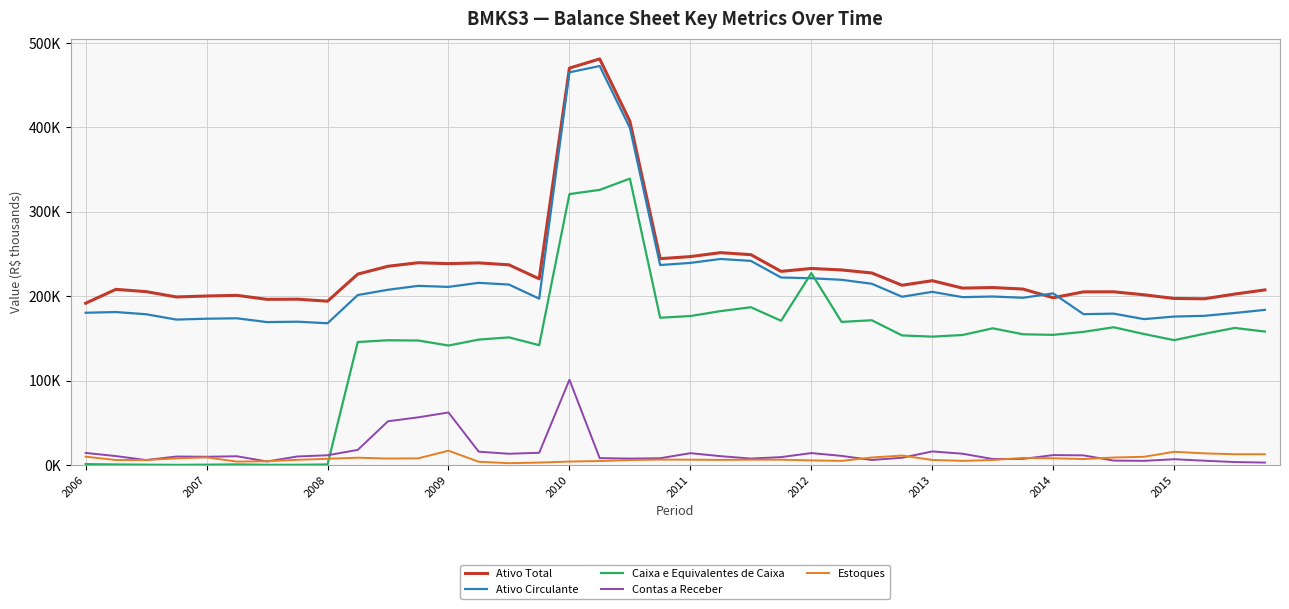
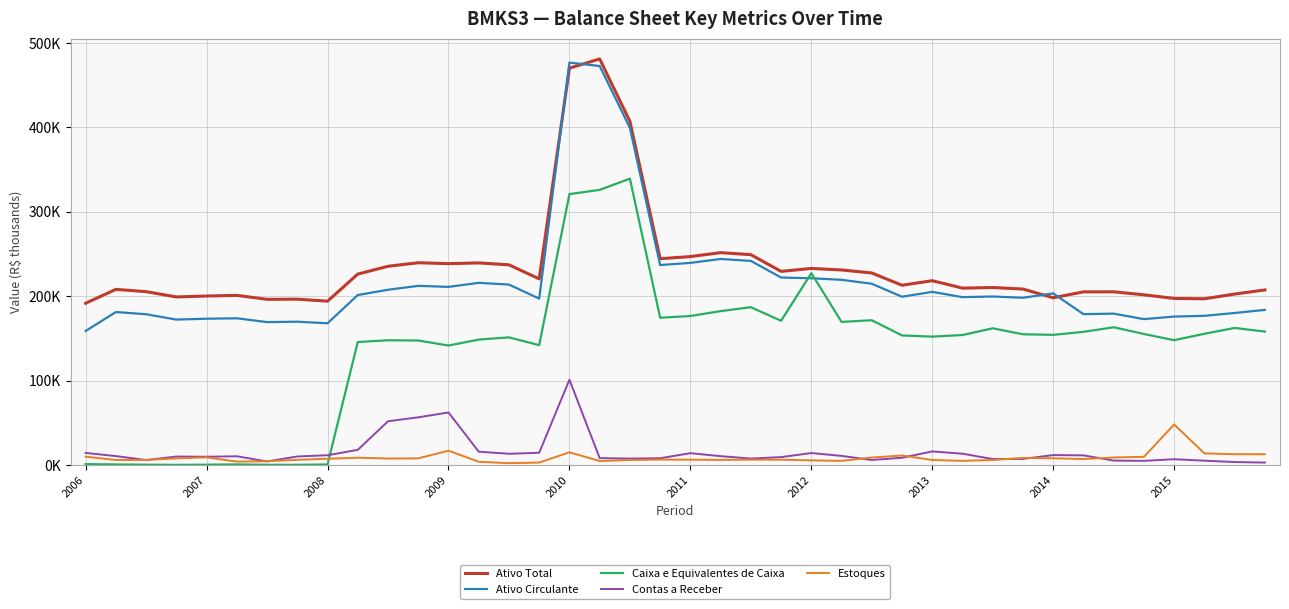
  {
    "Ativo Total": {
      "2006": 190000,
      "2007": 200000,
      "2008": 190000,
      "2009": 240000,
      "2010": 470000,
      "2011": 250000,
      "2012": 230000,
      "2013": 220000,
      "2014": 200000,
      "2015": 200000
    },
    "Ativo Circulante": {
-     "2006": 180000,
+     "2006": 160000,
      "2007": 170000,
      "2008": 170000,
      "2009": 210000,
-     "2010": 470000,
+     "2010": 480000,
      "2011": 240000,
      "2012": 220000,
      "2013": 210000,
      "2014": 200000,
      "2015": 180000
    },
    "Caixa e Equivalentes de Caixa": {
      "2006": 0,
      "2007": 0,
      "2008": 0,
      "2009": 140000,
      "2010": 320000,
      "2011": 180000,
      "2012": 230000,
      "2013": 150000,
      "2014": 150000,
      "2015": 150000
    },
    "Contas a Receber": {
      "2006": 10000,
      "2008": 10000,
      "2009": 60000,
      "2010": 100000,
      "2011": 10000,
      "2012": 10000,
      "2013": 20000,
      "2014": 10000,
      "2015": 10000
    },
    "Estoques": {
      "2006": 10000,
      "2008": 10000,
      "2009": 20000,
-     "2010": 0,
+     "2010": 20000,
      "2011": 10000,
      "2012": 10000,
      "2013": 10000,
      "2014": 10000,
-     "2015": 20000
+     "2015": 50000
    }
  }
